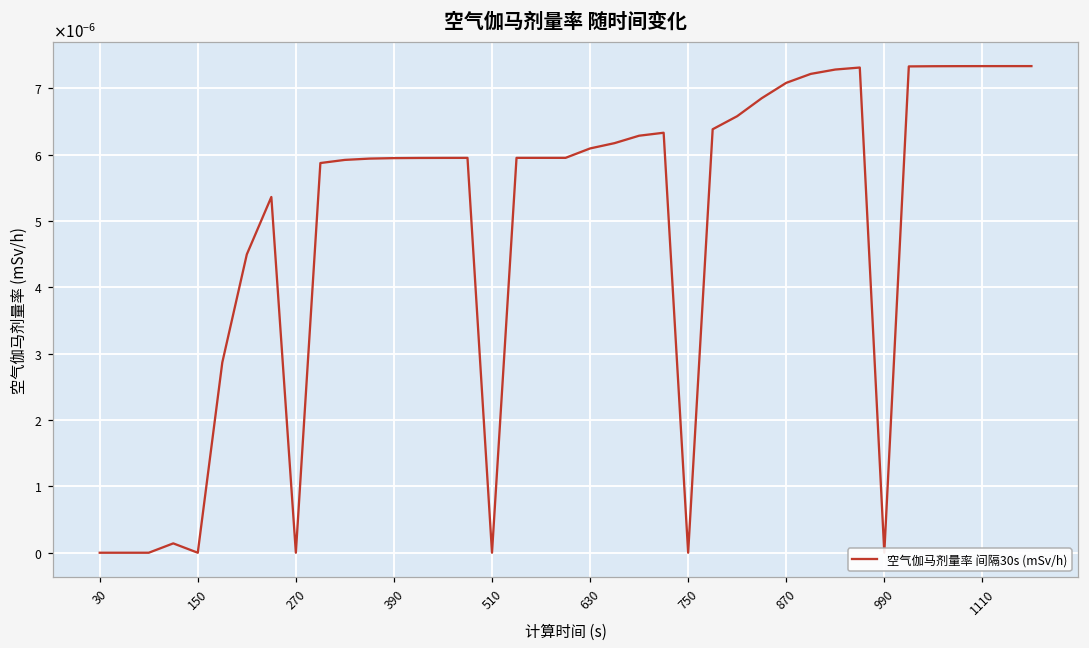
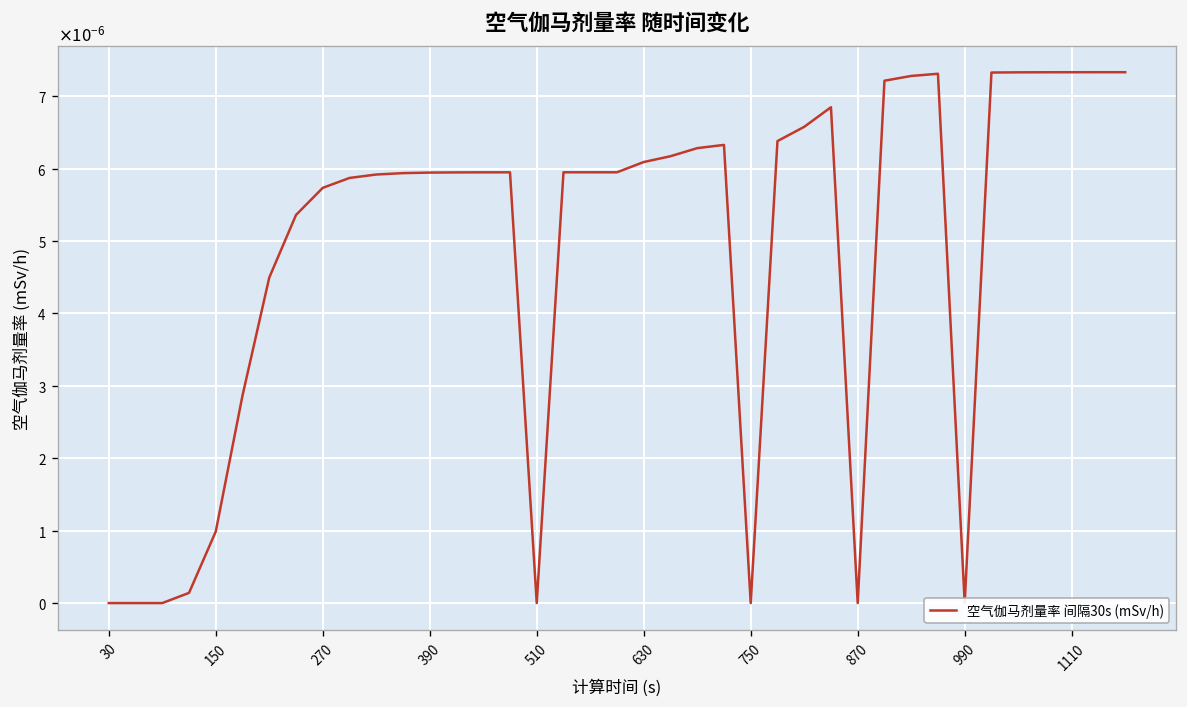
  {
    "30": 0.000000,
-   "150": 0.000000,
-   "270": 0.00000,
+   "150": 0.000001,
+   "270": 0.00001,
    "390": 0.0000059,
    "510": 0.000000,
    "630": 0.0000061,
    "750": 0.000000,
-   "870": 0.00001,
+   "870": 0.00000,
    "1110": 0.0000073
  }
